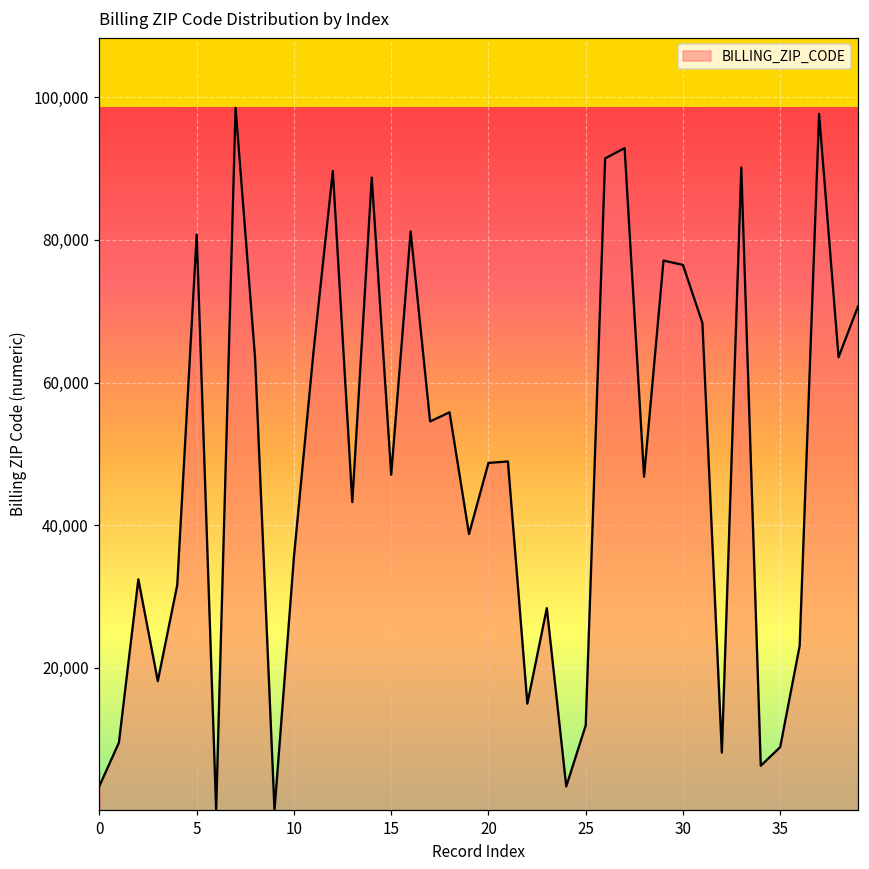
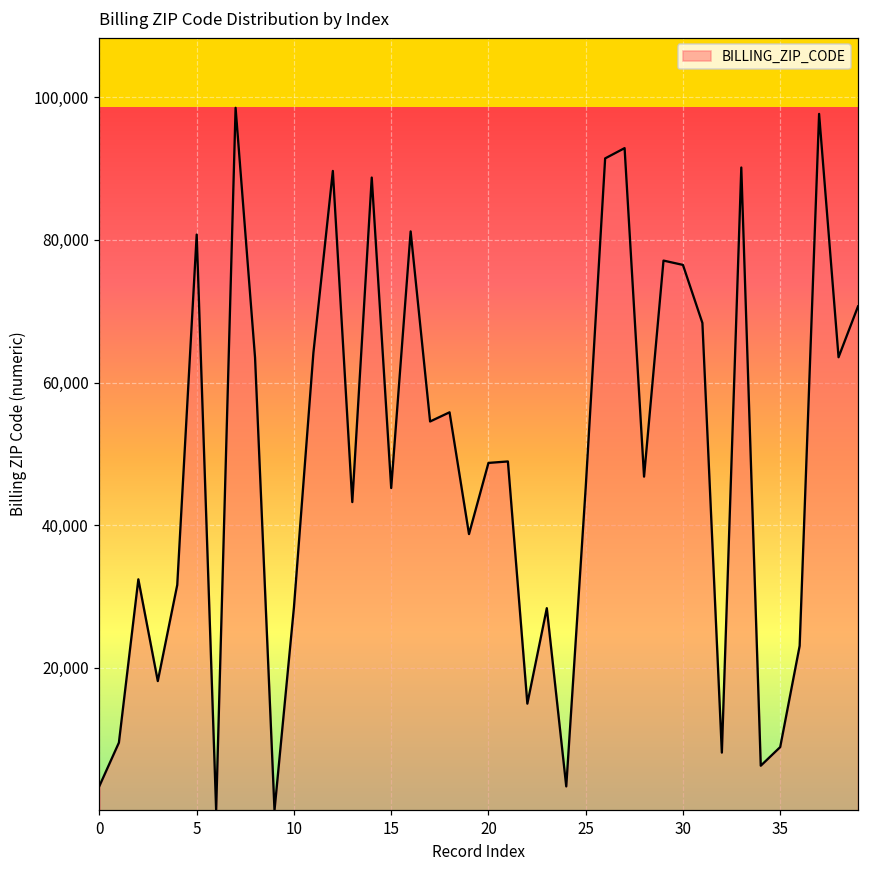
  {
    "0": "3,000",
    "5": "81,000",
-   "10": "36,000",
-   "15": "47,000",
+   "10": "28,000",
+   "15": "45,000",
    "20": "49,000",
-   "25": "12,000",
+   "25": "45,000",
    "30": "76,000",
    "35": "9,000"
  }
